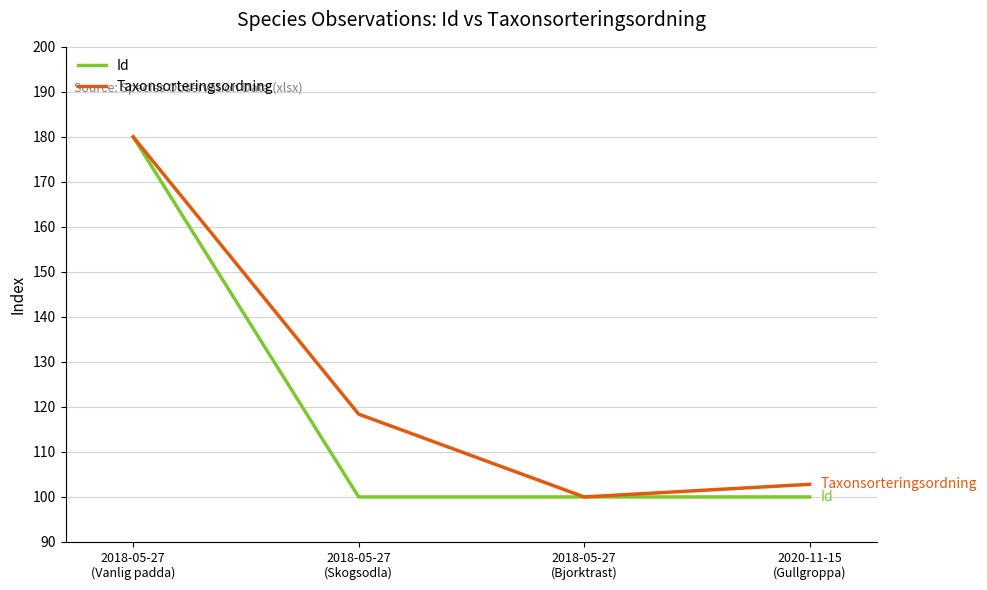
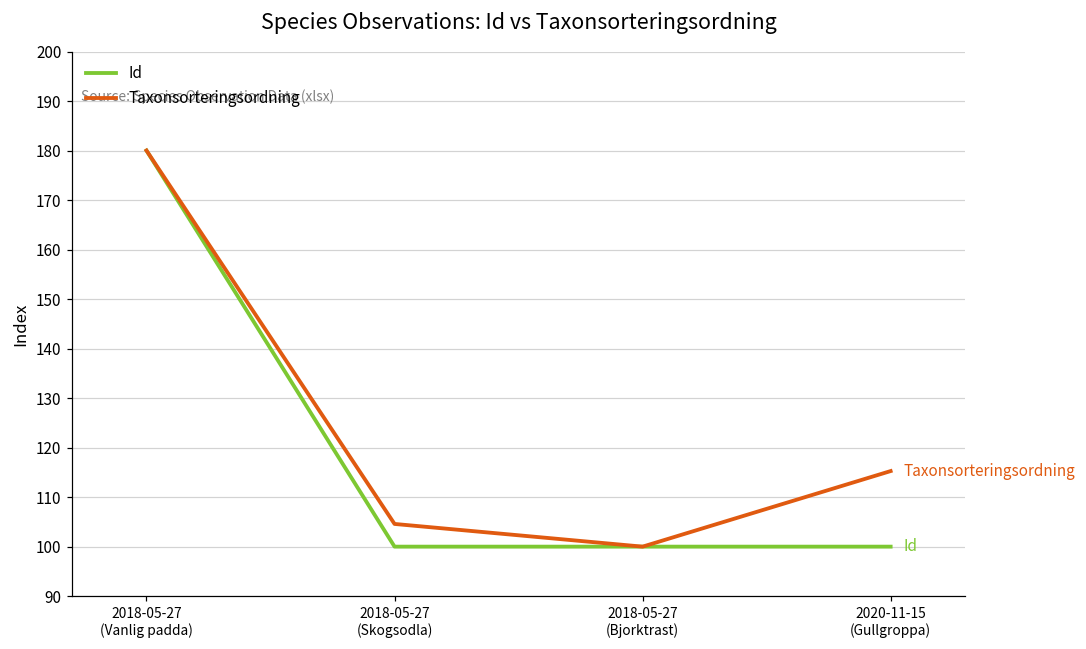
  {
    "Id": {
      "2018-05-27 (Skogsodla)": 100,
      "2020-11-15 (Gullgroppa)": 100
    },
    "Taxonsorteringsordning": {
-     "2018-05-27 (Skogsodla)": 118,
-     "2020-11-15 (Gullgroppa)": 103
+     "2018-05-27 (Skogsodla)": 105,
+     "2020-11-15 (Gullgroppa)": 115
    }
  }
